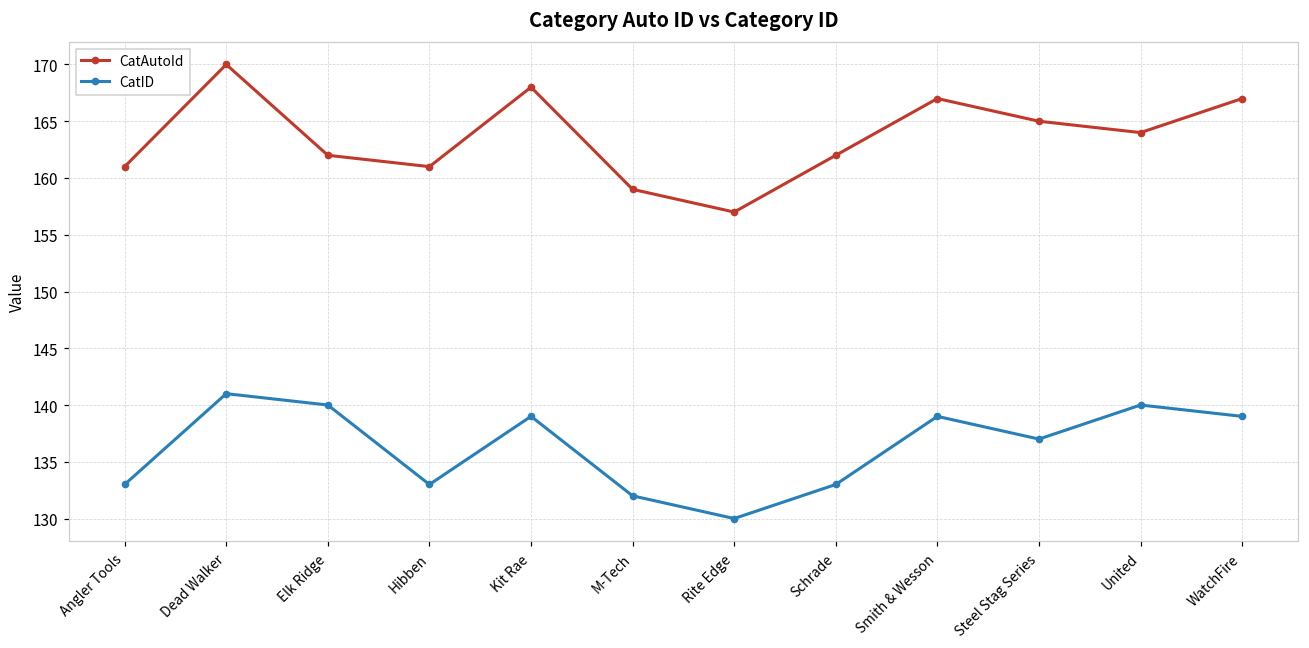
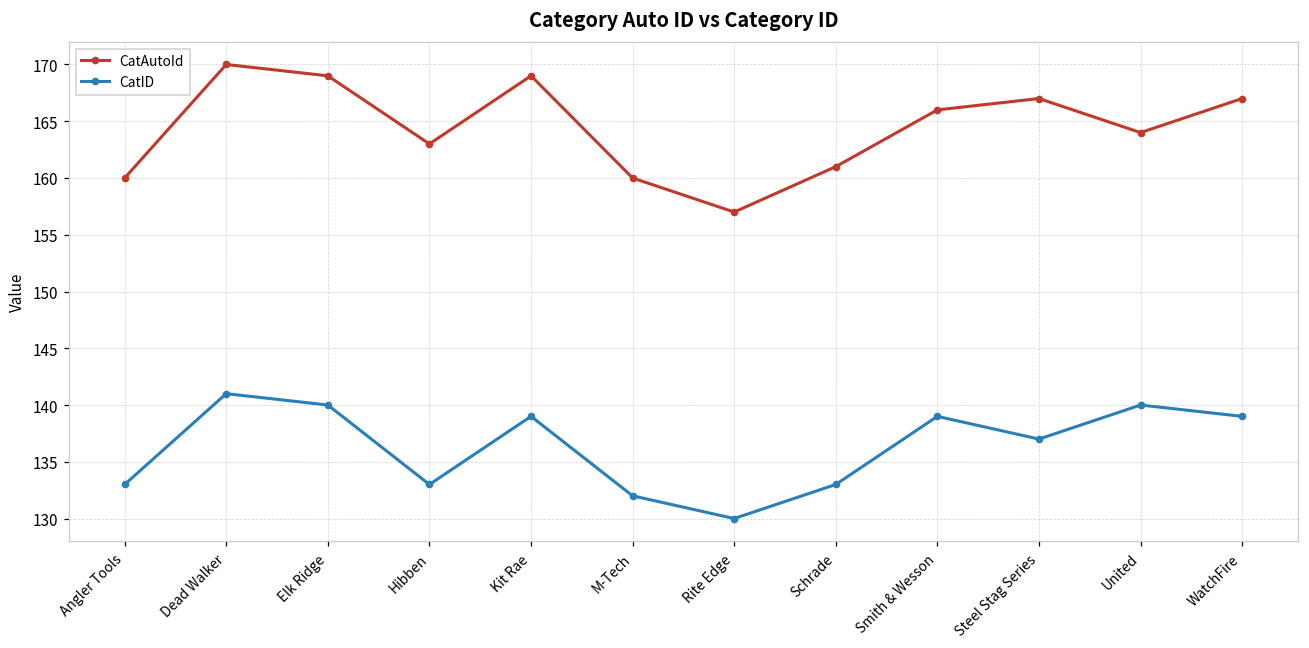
  {
    "CatAutoId": {
-     "Angler Tools": 161,
+     "Angler Tools": 160,
      "Dead Walker": 170,
-     "Elk Ridge": 162,
-     "Hibben": 161,
-     "Kit Rae": 168,
-     "M-Tech": 159,
+     "Elk Ridge": 169,
+     "Hibben": 163,
+     "Kit Rae": 169,
+     "M-Tech": 160,
      "Rite Edge": 157,
-     "Schrade": 162,
-     "Smith & Wesson": 167,
-     "Steel Stag Series": 165,
+     "Schrade": 161,
+     "Smith & Wesson": 166,
+     "Steel Stag Series": 167,
      "United": 164,
      "WatchFire": 167
    },
    "CatID": {
      "Angler Tools": 133,
      "Dead Walker": 141,
      "Elk Ridge": 140,
      "Hibben": 133,
      "Kit Rae": 139,
      "M-Tech": 132,
      "Rite Edge": 130,
      "Schrade": 133,
      "Smith & Wesson": 139,
      "Steel Stag Series": 137,
      "United": 140,
      "WatchFire": 139
    }
  }
